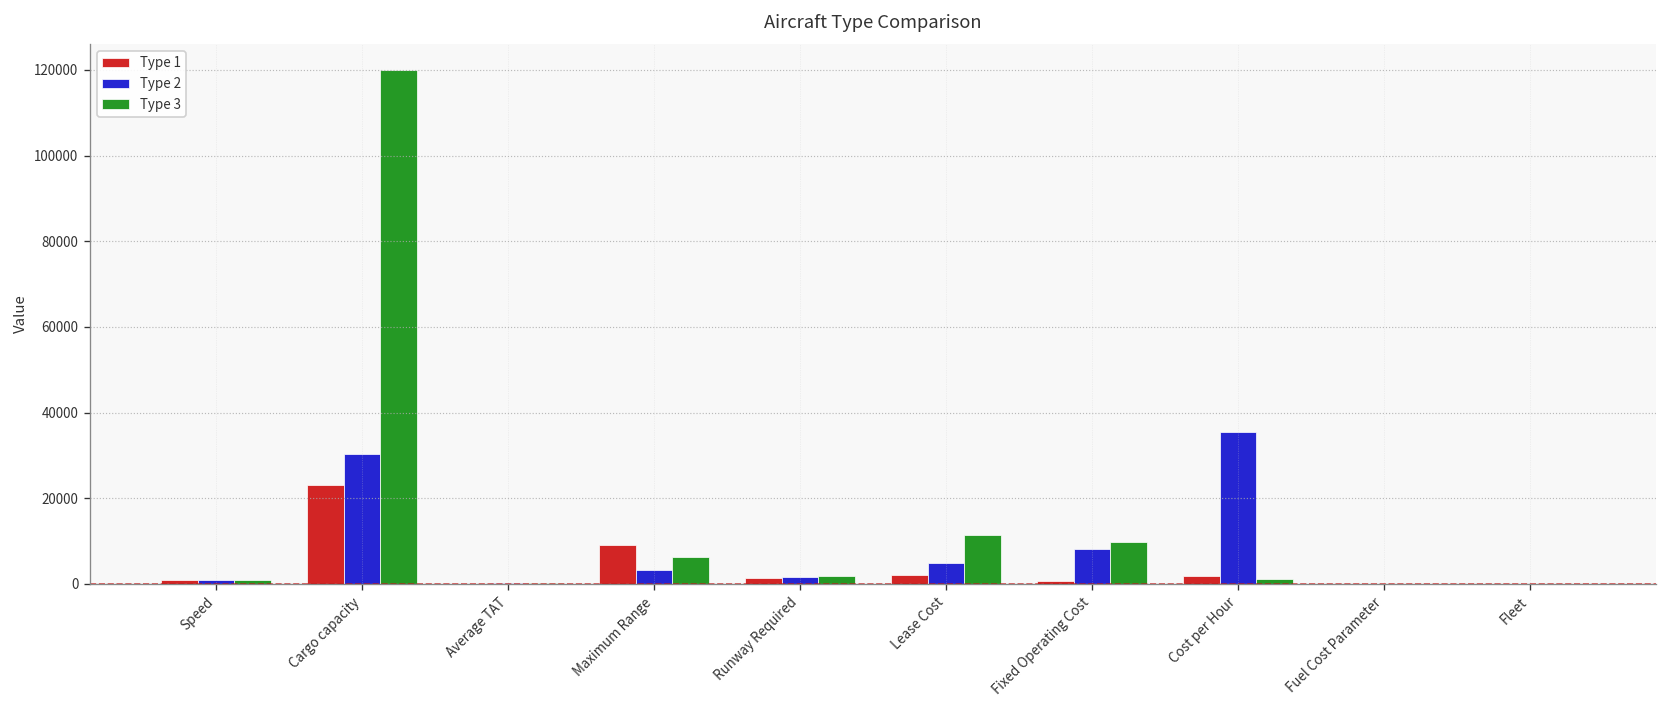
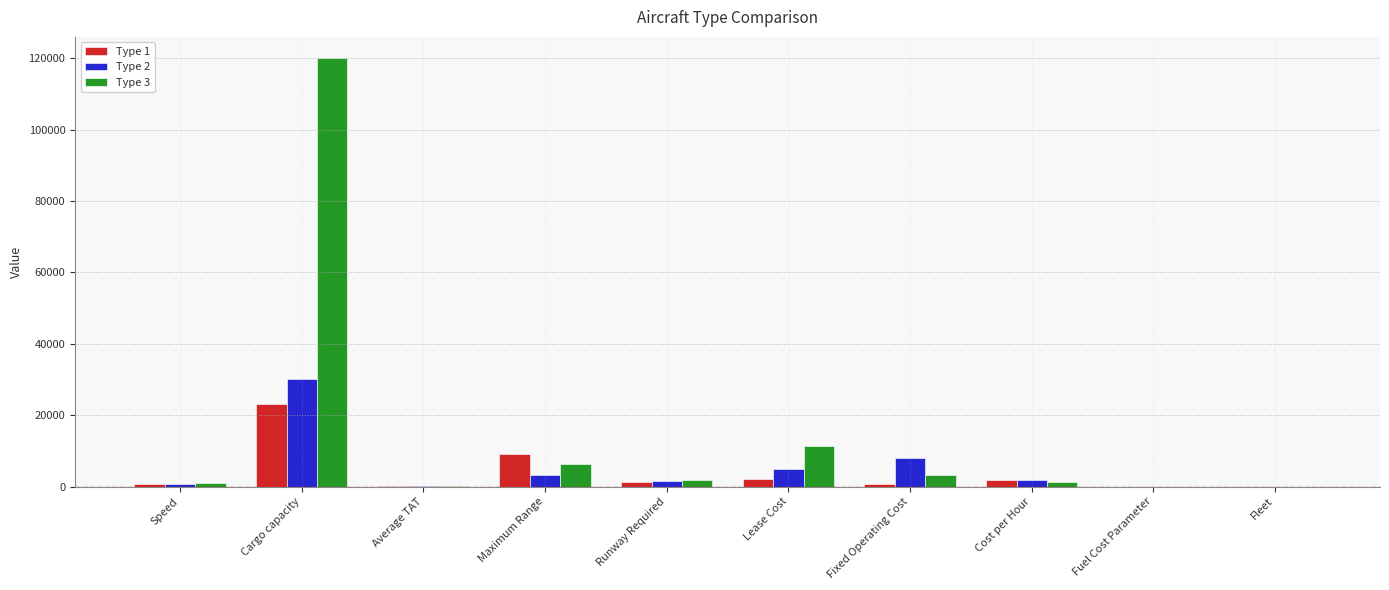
  {
    "Type 1": {
      "Speed": 1000,
      "Cargo capacity": 23000,
      "Maximum Range": 9000,
      "Runway Required": 1000,
      "Lease Cost": 2000,
      "Fixed Operating Cost": 1000,
      "Cost per Hour": 2000
    },
    "Type 2": {
      "Speed": 1000,
      "Cargo capacity": 30000,
      "Maximum Range": 3000,
      "Runway Required": 2000,
      "Lease Cost": 5000,
      "Fixed Operating Cost": 8000,
-     "Cost per Hour": 35000
+     "Cost per Hour": 2000
    },
    "Type 3": {
      "Speed": 1000,
      "Cargo capacity": 120000,
      "Maximum Range": 6000,
      "Runway Required": 2000,
      "Lease Cost": 11000,
-     "Fixed Operating Cost": 10000,
+     "Fixed Operating Cost": 3000,
      "Cost per Hour": 1000
    }
  }
